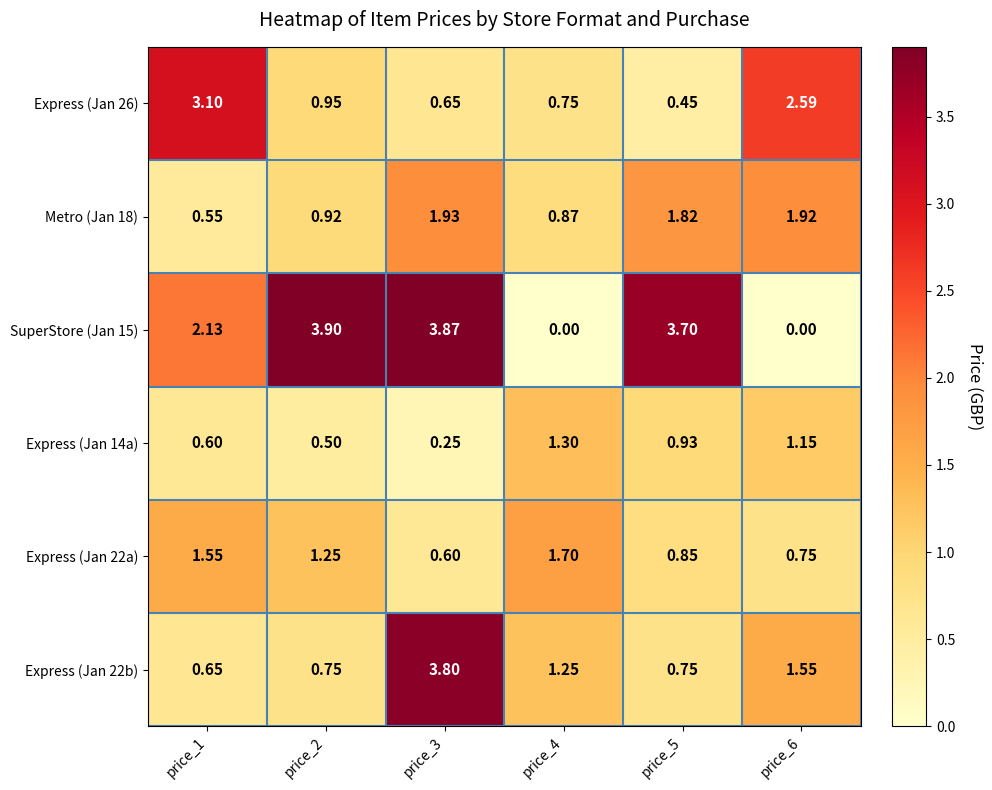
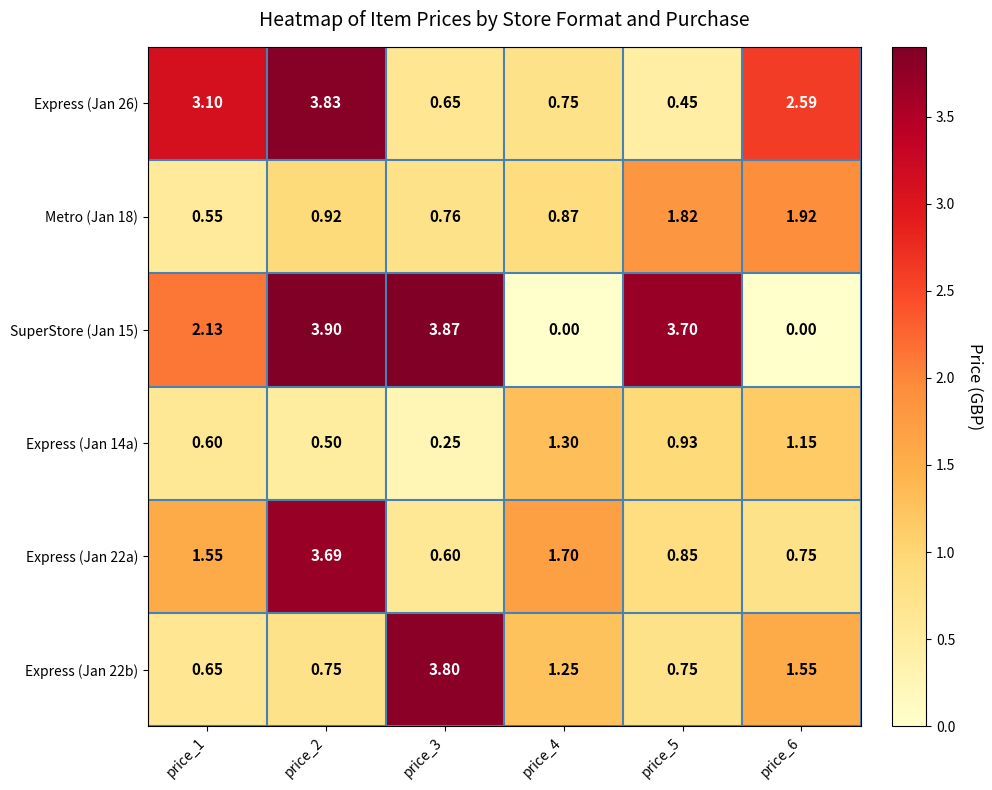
  {
    "Express (Jan 26)": {
      "price_1": 3.10,
-     "price_2": 0.95,
+     "price_2": 3.83,
      "price_3": 0.65,
      "price_4": 0.75,
      "price_5": 0.45,
      "price_6": 2.59
    },
    "Metro (Jan 18)": {
      "price_1": 0.55,
      "price_2": 0.92,
-     "price_3": 1.93,
+     "price_3": 0.76,
      "price_4": 0.87,
      "price_5": 1.82,
      "price_6": 1.92
    },
    "SuperStore (Jan 15)": {
      "price_1": 2.13,
      "price_2": 3.90,
      "price_3": 3.87,
      "price_4": 0.00,
      "price_5": 3.70,
      "price_6": 0.00
    },
    "Express (Jan 14a)": {
      "price_1": 0.60,
      "price_2": 0.50,
      "price_3": 0.25,
      "price_4": 1.30,
      "price_5": 0.93,
      "price_6": 1.15
    },
    "Express (Jan 22a)": {
      "price_1": 1.55,
-     "price_2": 1.25,
+     "price_2": 3.69,
      "price_3": 0.60,
      "price_4": 1.70,
      "price_5": 0.85,
      "price_6": 0.75
    },
    "Express (Jan 22b)": {
      "price_1": 0.65,
      "price_2": 0.75,
      "price_3": 3.80,
      "price_4": 1.25,
      "price_5": 0.75,
      "price_6": 1.55
    }
  }
